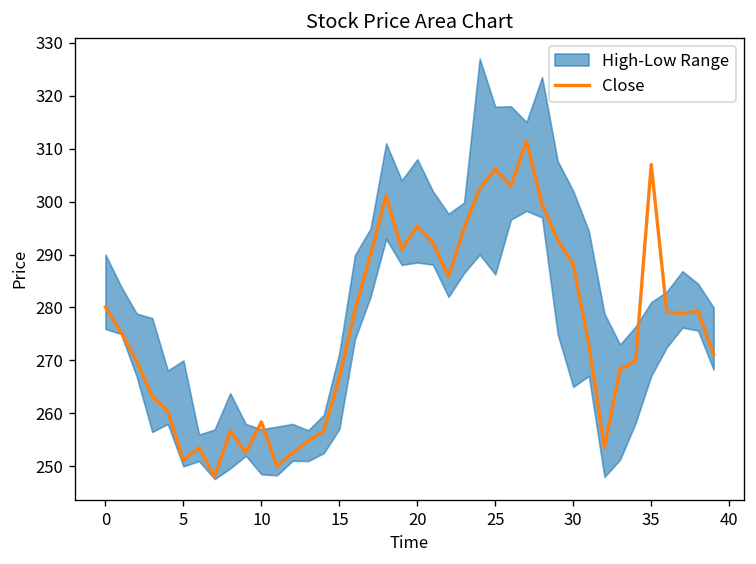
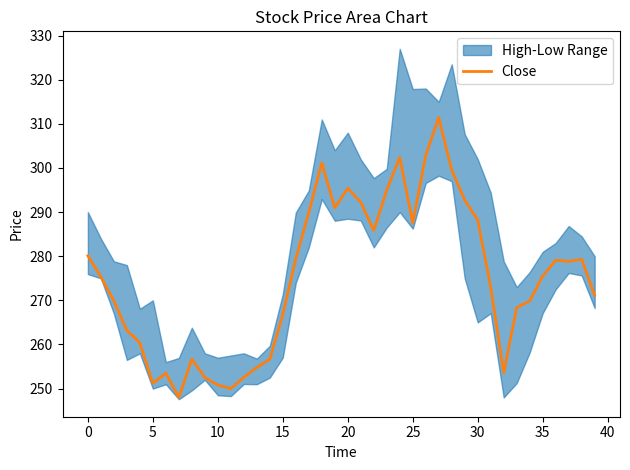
  {
    "Close": {
      "0": 280,
      "5": 251,
-     "10": 258,
+     "10": 251,
      "15": 267,
      "20": 295,
-     "25": 306,
+     "25": 288,
      "30": 288,
-     "35": 307
+     "35": 276
    }
  }
